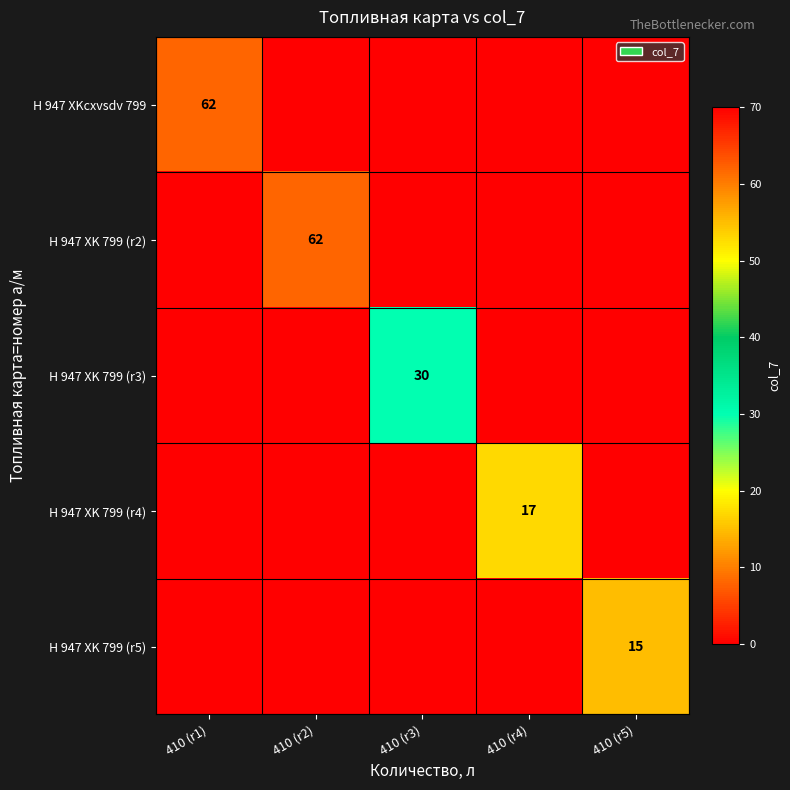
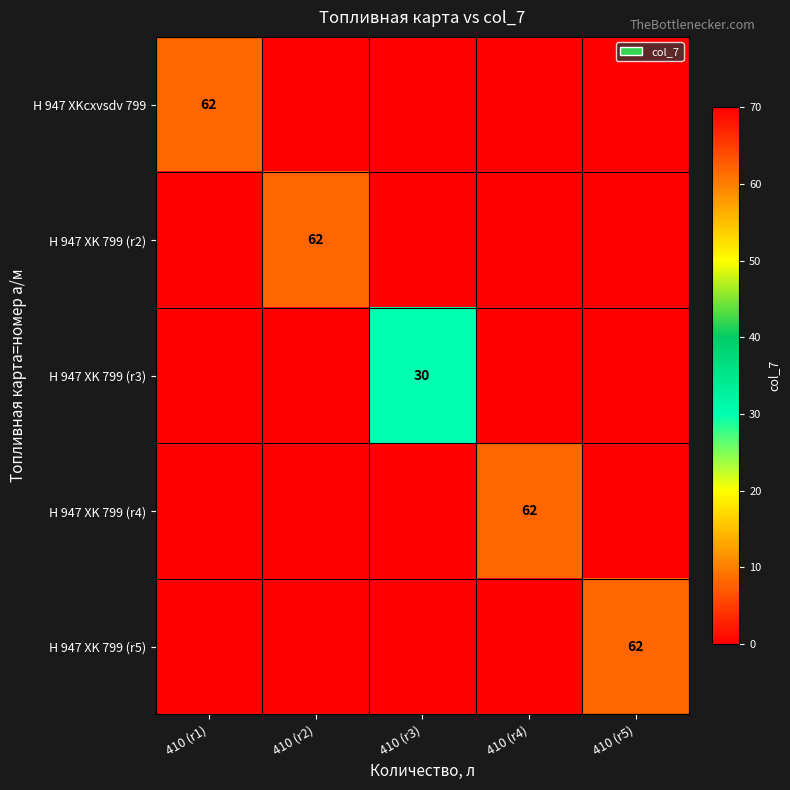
  {
    "H 947 XKcxvsdv 799": {
      "410 (r1)": 62
    },
    "H 947 XK 799 (r2)": {
      "410 (r2)": 62
    },
    "H 947 XK 799 (r3)": {
      "410 (r3)": 30
    },
    "H 947 XK 799 (r4)": {
-     "410 (r4)": 17
+     "410 (r4)": 62
    },
    "H 947 XK 799 (r5)": {
-     "410 (r5)": 15
+     "410 (r5)": 62
    }
  }
